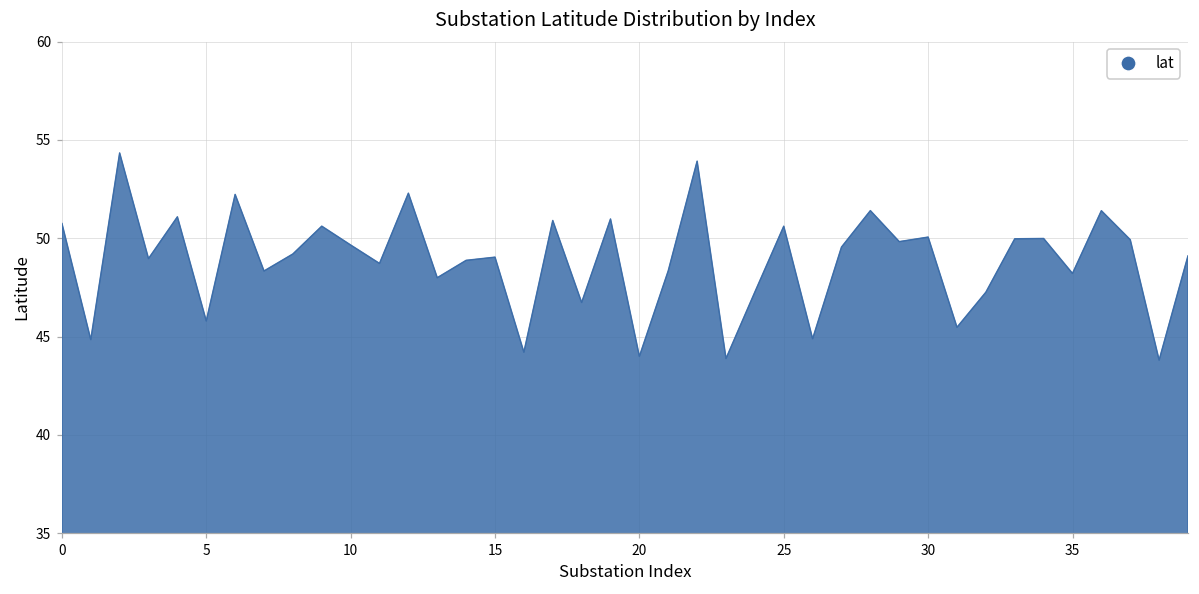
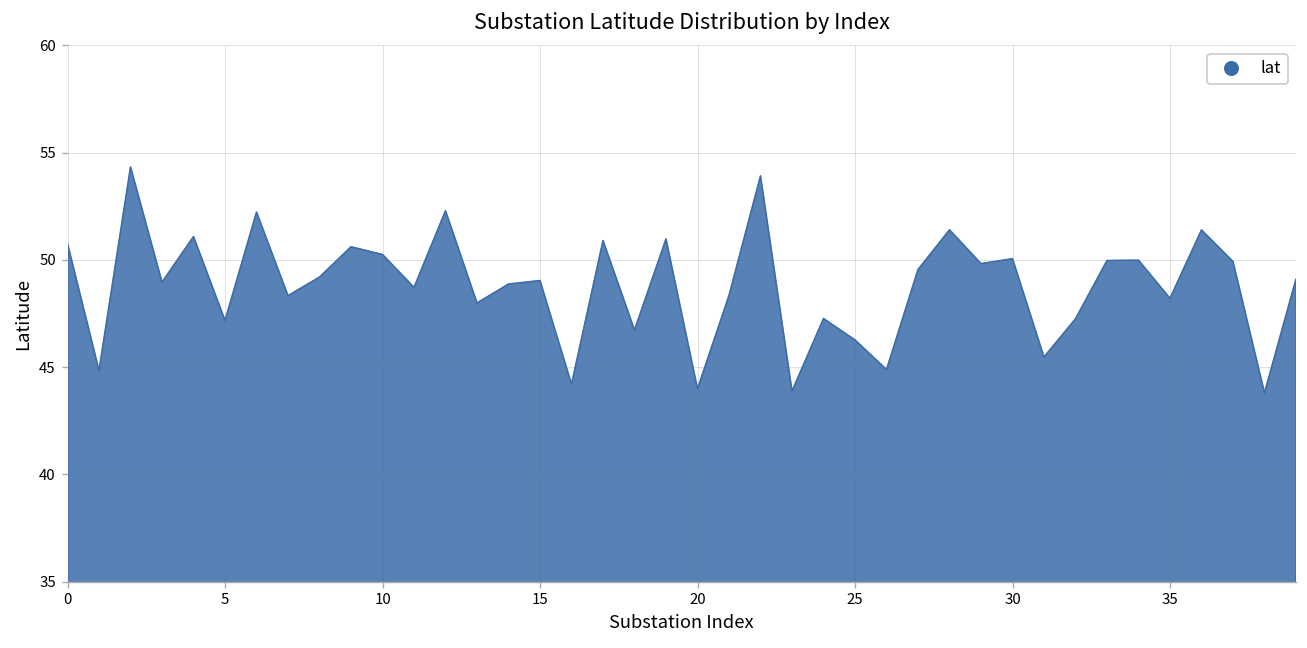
  {
    "0": 50.8,
-   "5": 45.8,
-   "10": 49.7,
+   "5": 47.2,
+   "10": 50.3,
    "15": 49.0,
    "20": 44.0,
-   "25": 50.6,
+   "25": 46.3,
    "30": 50.1,
    "35": 48.2
  }
